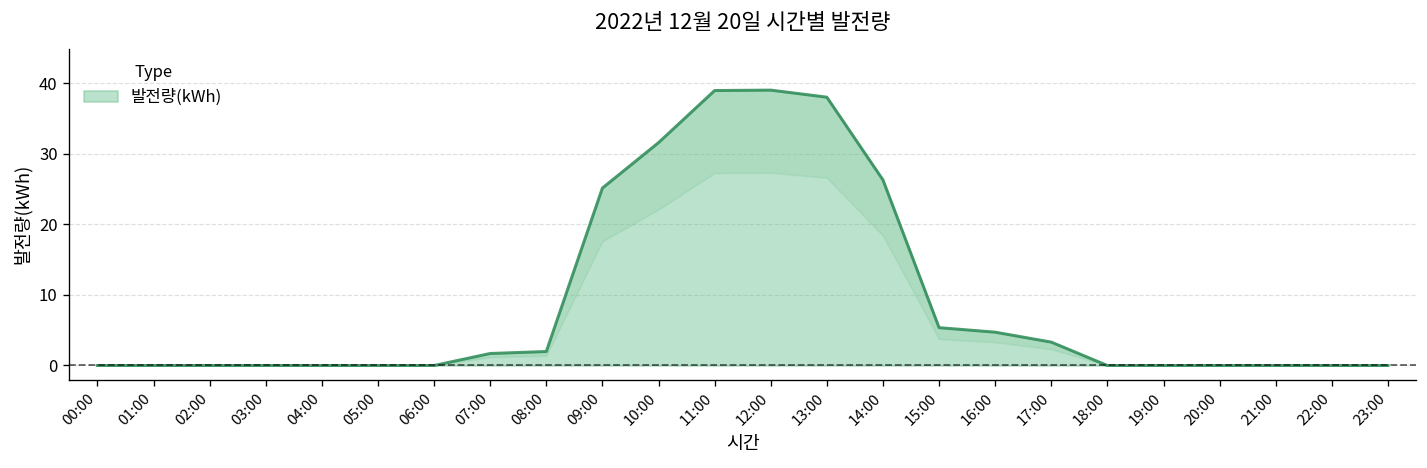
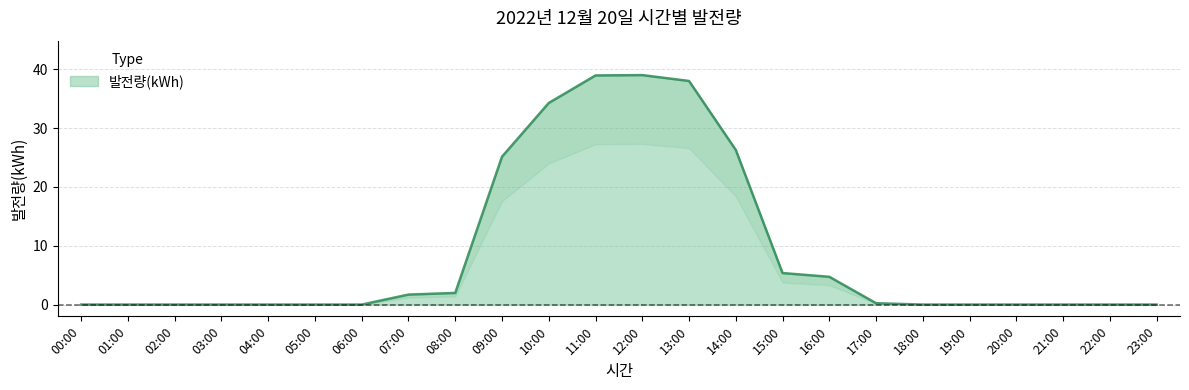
  {
    "00:00": 0,
    "01:00": 0,
    "02:00": 0,
    "03:00": 0,
    "04:00": 0,
    "05:00": 0,
    "06:00": 0,
    "07:00": 2,
    "08:00": 2,
    "09:00": 25,
-   "10:00": 32,
+   "10:00": 34,
    "11:00": 39,
    "12:00": 39,
    "13:00": 38,
    "14:00": 26,
    "15:00": 5,
    "16:00": 5,
-   "17:00": 3,
+   "17:00": 0,
    "18:00": 0,
    "19:00": 0,
    "20:00": 0,
    "21:00": 0,
    "22:00": 0,
    "23:00": 0
  }
